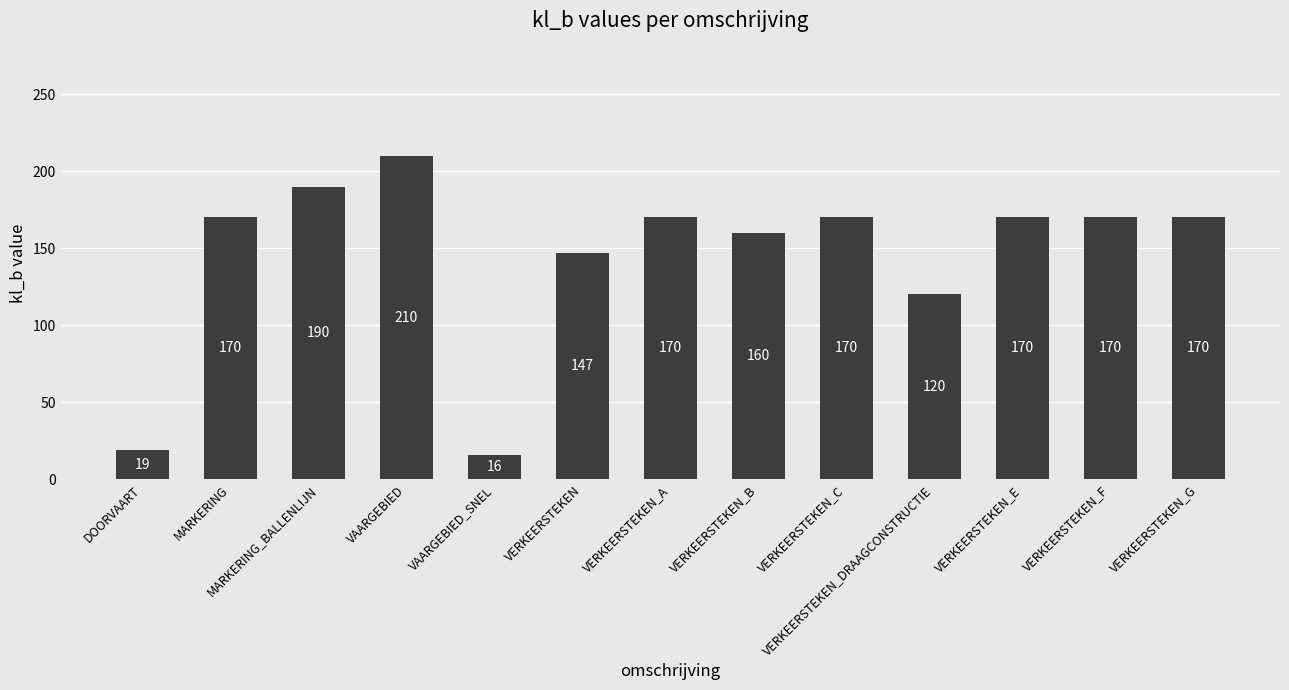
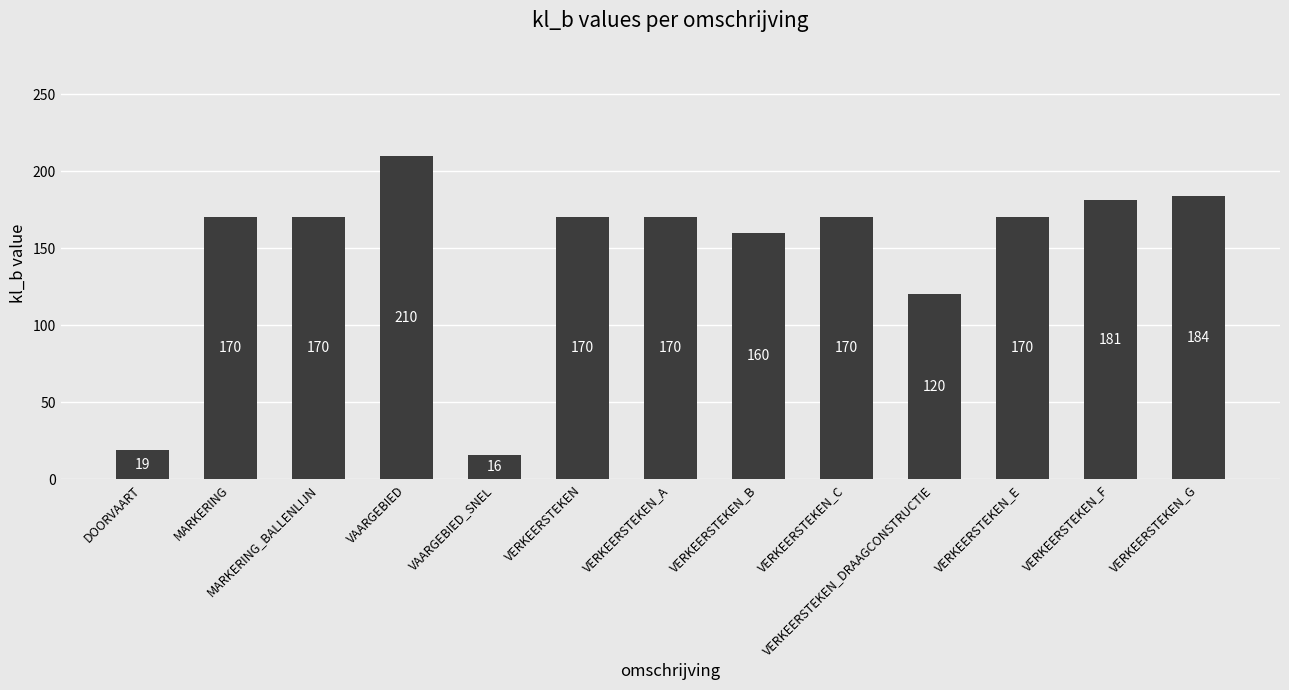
  {
    "DOORVAART": 19,
    "MARKERING": 170,
-   "MARKERING_BALLENLIJN": 190,
+   "MARKERING_BALLENLIJN": 170,
    "VAARGEBIED": 210,
    "VAARGEBIED_SNEL": 16,
-   "VERKEERSTEKEN": 147,
+   "VERKEERSTEKEN": 170,
    "VERKEERSTEKEN_A": 170,
    "VERKEERSTEKEN_B": 160,
    "VERKEERSTEKEN_C": 170,
    "VERKEERSTEKEN_DRAAGCONSTRUCTIE": 120,
    "VERKEERSTEKEN_E": 170,
-   "VERKEERSTEKEN_F": 170,
-   "VERKEERSTEKEN_G": 170
+   "VERKEERSTEKEN_F": 181,
+   "VERKEERSTEKEN_G": 184
  }
